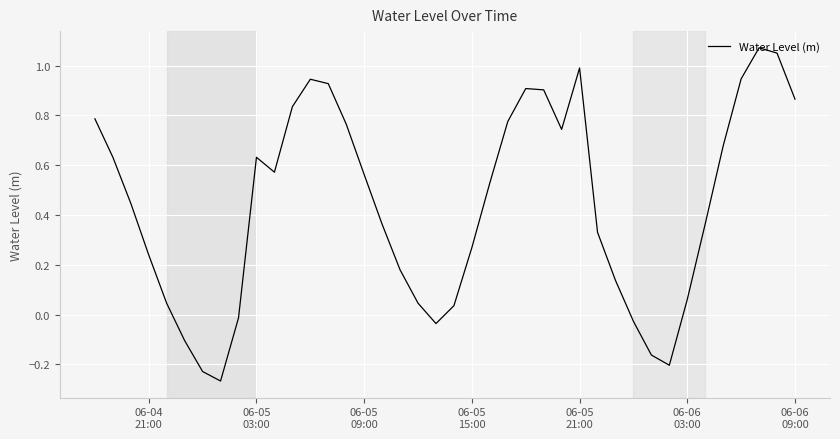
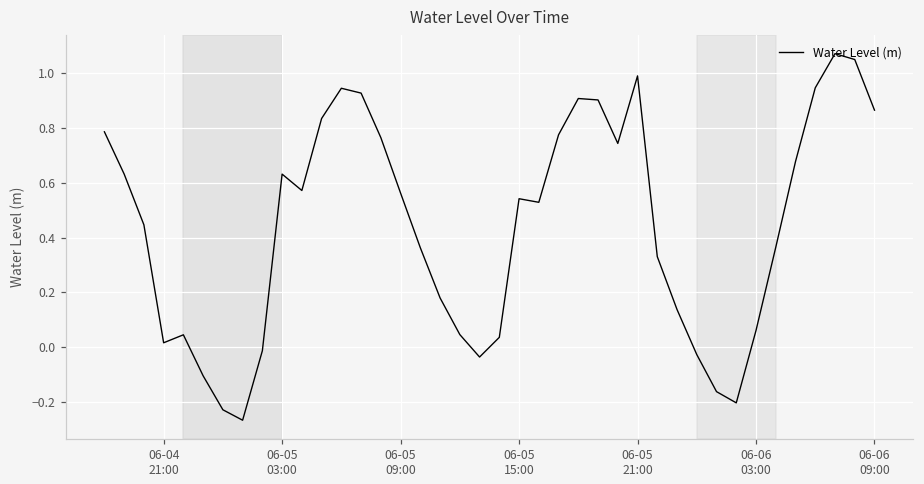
  {
-   "06-04 21:00": 0.24,
+   "06-04 21:00": 0.02,
    "06-05 03:00": 0.63,
    "06-05 09:00": 0.56,
-   "06-05 15:00": 0.27,
+   "06-05 15:00": 0.54,
    "06-05 21:00": 0.99,
    "06-06 03:00": 0.06,
    "06-06 09:00": 0.87
  }
